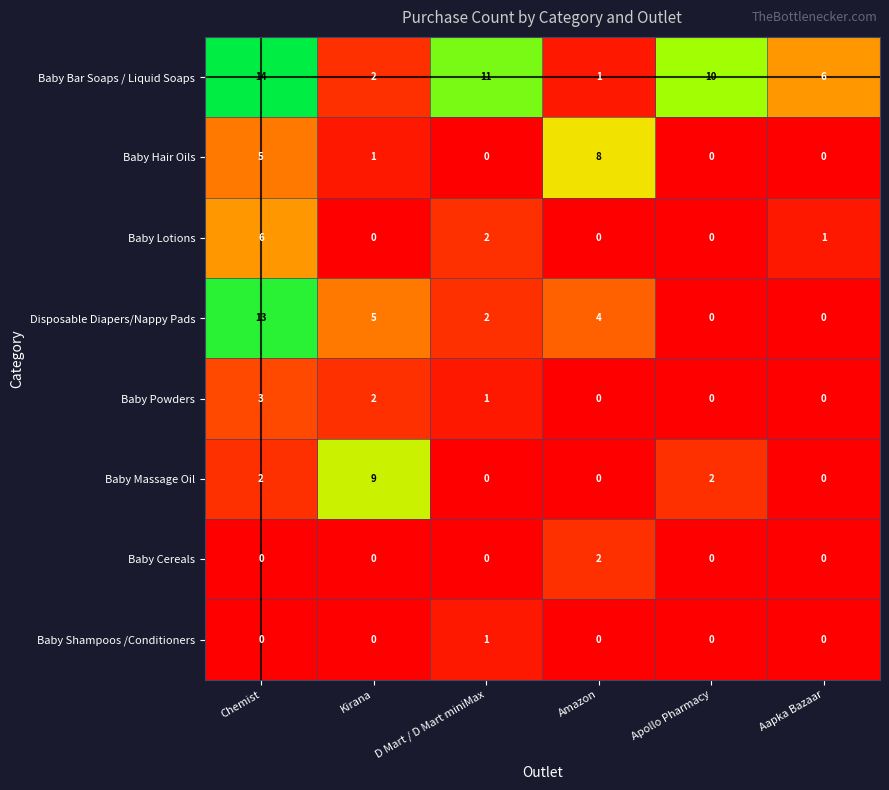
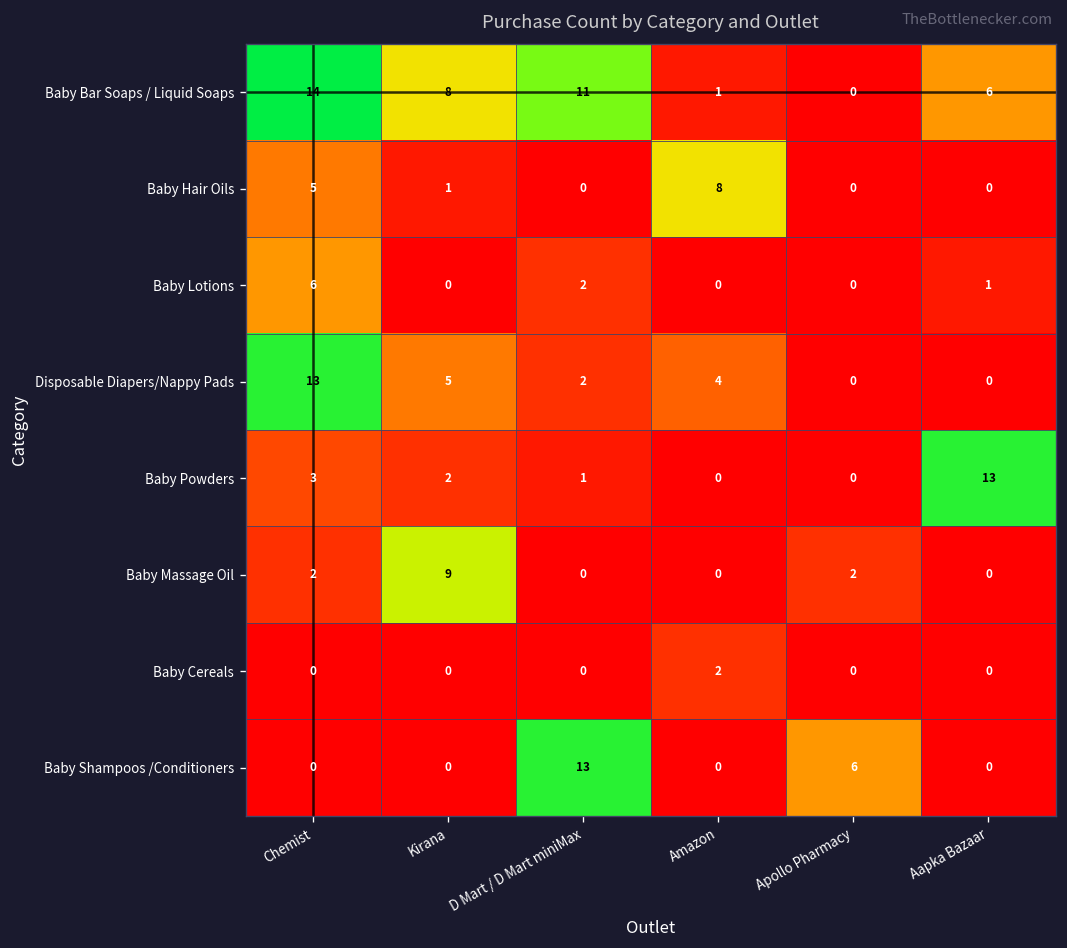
  {
    "Baby Bar Soaps / Liquid Soaps": {
      "Chemist": 14,
-     "Kirana": 2,
+     "Kirana": 8,
      "D Mart / D Mart miniMax": 11,
      "Amazon": 1,
-     "Apollo Pharmacy": 10,
+     "Apollo Pharmacy": 0,
      "Aapka Bazaar": 6
    },
    "Baby Hair Oils": {
      "Chemist": 5,
      "Kirana": 1,
      "D Mart / D Mart miniMax": 0,
      "Amazon": 8,
      "Apollo Pharmacy": 0,
      "Aapka Bazaar": 0
    },
    "Baby Lotions": {
      "Chemist": 6,
      "Kirana": 0,
      "D Mart / D Mart miniMax": 2,
      "Amazon": 0,
      "Apollo Pharmacy": 0,
      "Aapka Bazaar": 1
    },
    "Disposable Diapers/Nappy Pads": {
      "Chemist": 13,
      "Kirana": 5,
      "D Mart / D Mart miniMax": 2,
      "Amazon": 4,
      "Apollo Pharmacy": 0,
      "Aapka Bazaar": 0
    },
    "Baby Powders": {
      "Chemist": 3,
      "Kirana": 2,
      "D Mart / D Mart miniMax": 1,
      "Amazon": 0,
      "Apollo Pharmacy": 0,
-     "Aapka Bazaar": 0
+     "Aapka Bazaar": 13
    },
    "Baby Massage Oil": {
      "Chemist": 2,
      "Kirana": 9,
      "D Mart / D Mart miniMax": 0,
      "Amazon": 0,
      "Apollo Pharmacy": 2,
      "Aapka Bazaar": 0
    },
    "Baby Cereals": {
      "Chemist": 0,
      "Kirana": 0,
      "D Mart / D Mart miniMax": 0,
      "Amazon": 2,
      "Apollo Pharmacy": 0,
      "Aapka Bazaar": 0
    },
    "Baby Shampoos /Conditioners": {
      "Chemist": 0,
      "Kirana": 0,
-     "D Mart / D Mart miniMax": 1,
+     "D Mart / D Mart miniMax": 13,
      "Amazon": 0,
-     "Apollo Pharmacy": 0,
+     "Apollo Pharmacy": 6,
      "Aapka Bazaar": 0
    }
  }
